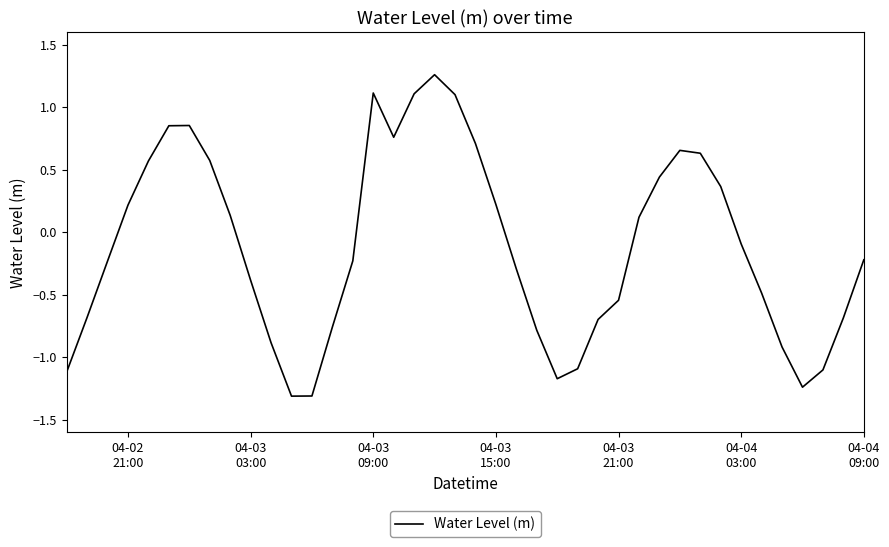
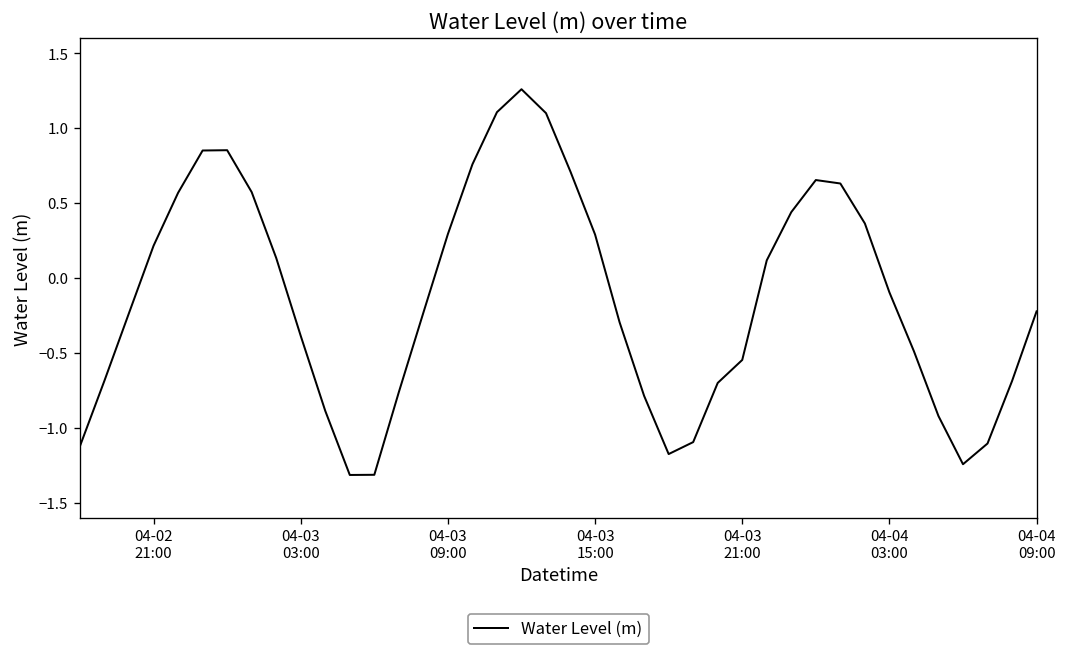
  {
    "04-02 21:00": 0.22,
    "04-03 03:00": -0.38,
-   "04-03 09:00": 1.11,
-   "04-03 15:00": 0.22,
+   "04-03 09:00": 0.29,
+   "04-03 15:00": 0.29,
    "04-03 21:00": -0.55,
    "04-04 03:00": -0.09,
    "04-04 09:00": -0.22
  }
